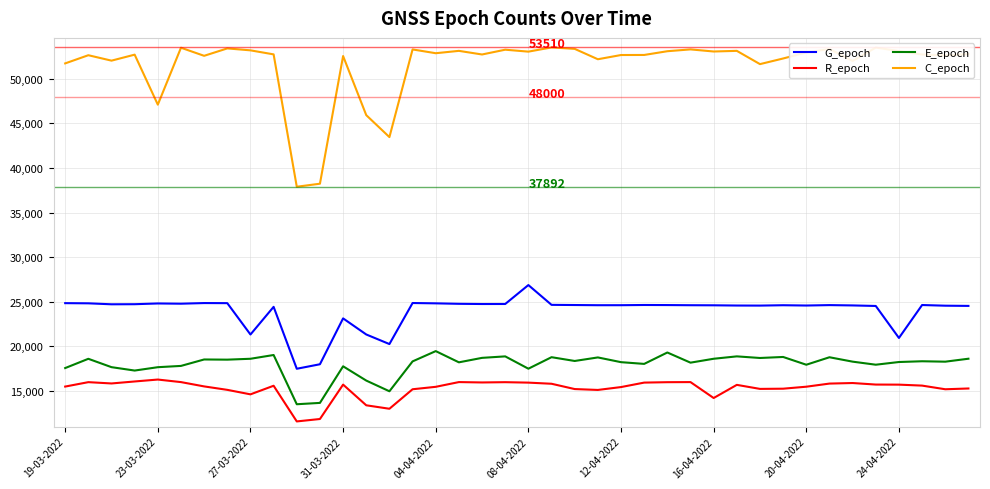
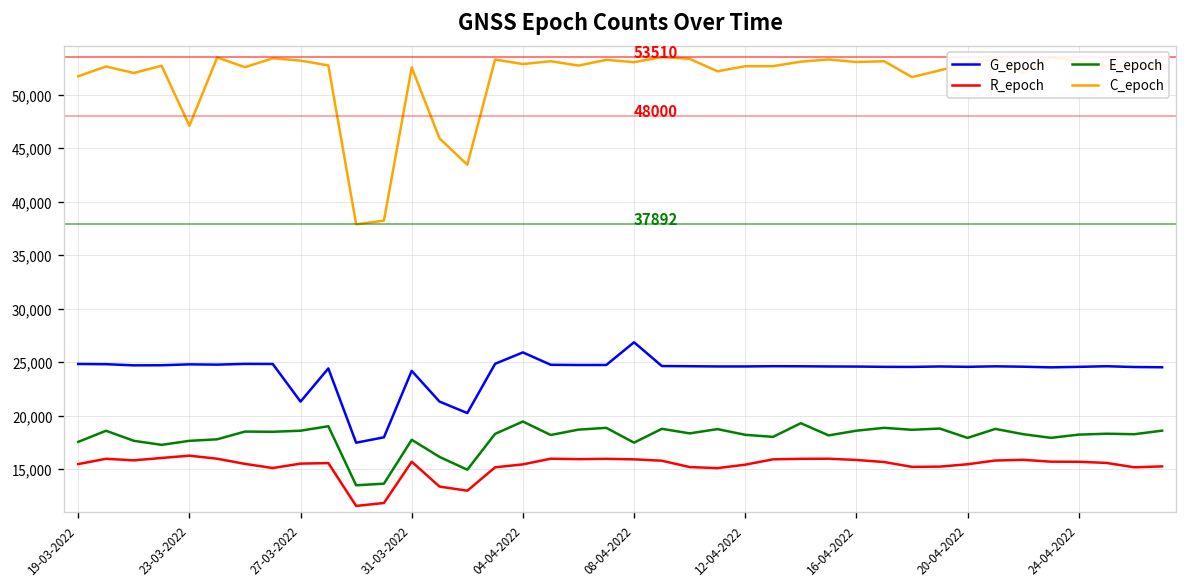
  {
    "G_epoch": {
      "19-03-2022": "25,000",
      "23-03-2022": "25,000",
      "27-03-2022": "21,000",
-     "31-03-2022": "23,000",
-     "04-04-2022": "25,000",
+     "31-03-2022": "24,000",
+     "04-04-2022": "26,000",
      "08-04-2022": "27,000",
      "12-04-2022": "25,000",
      "16-04-2022": "25,000",
      "20-04-2022": "25,000",
-     "24-04-2022": "21,000"
+     "24-04-2022": "25,000"
    },
    "R_epoch": {
      "19-03-2022": "15,000",
      "23-03-2022": "16,000",
-     "27-03-2022": "15,000",
+     "27-03-2022": "16,000",
      "31-03-2022": "16,000",
      "04-04-2022": "15,000",
      "08-04-2022": "16,000",
      "12-04-2022": "15,000",
-     "16-04-2022": "14,000",
+     "16-04-2022": "16,000",
      "20-04-2022": "15,000",
      "24-04-2022": "16,000"
    },
    "E_epoch": {
      "19-03-2022": "18,000",
      "23-03-2022": "18,000",
      "27-03-2022": "19,000",
      "31-03-2022": "18,000",
      "04-04-2022": "19,000",
      "08-04-2022": "17,000",
      "12-04-2022": "18,000",
      "16-04-2022": "19,000",
      "20-04-2022": "18,000",
      "24-04-2022": "18,000"
    },
    "C_epoch": {
      "19-03-2022": "52,000",
      "23-03-2022": "47,000",
      "27-03-2022": "53,000",
      "31-03-2022": "53,000",
      "04-04-2022": "53,000",
      "08-04-2022": "53,000",
      "12-04-2022": "53,000",
      "16-04-2022": "53,000"
    }
  }
